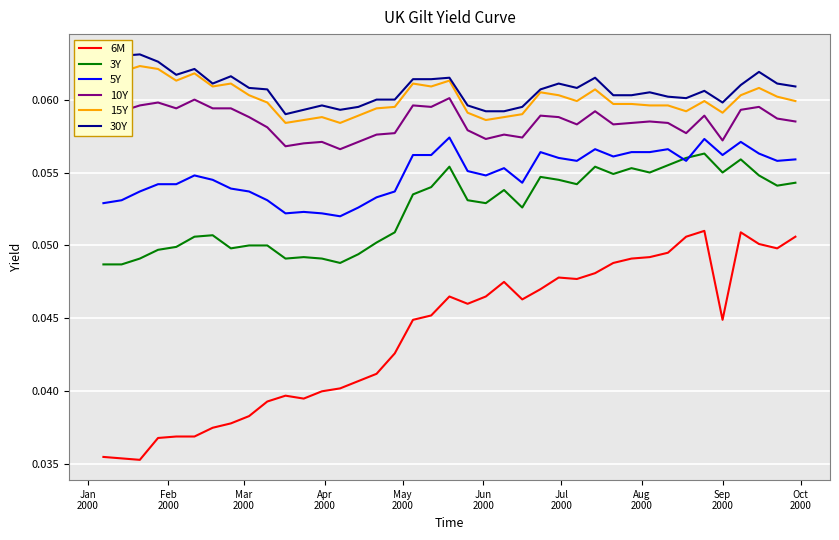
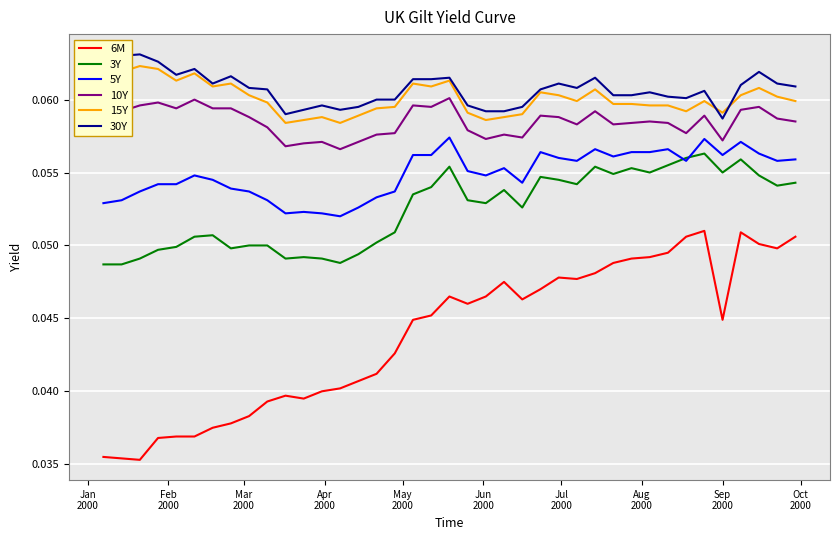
  {
    "6M": {
      "Sep 2000": 0.0449
    },
    "3Y": {
      "Sep 2000": 0.0550
    },
    "5Y": {
      "Sep 2000": 0.0562
    },
    "10Y": {
      "Sep 2000": 0.0572
    },
    "15Y": {
      "Sep 2000": 0.0591
    },
    "30Y": {
-     "Sep 2000": 0.0598
+     "Sep 2000": 0.0587
    }
  }
